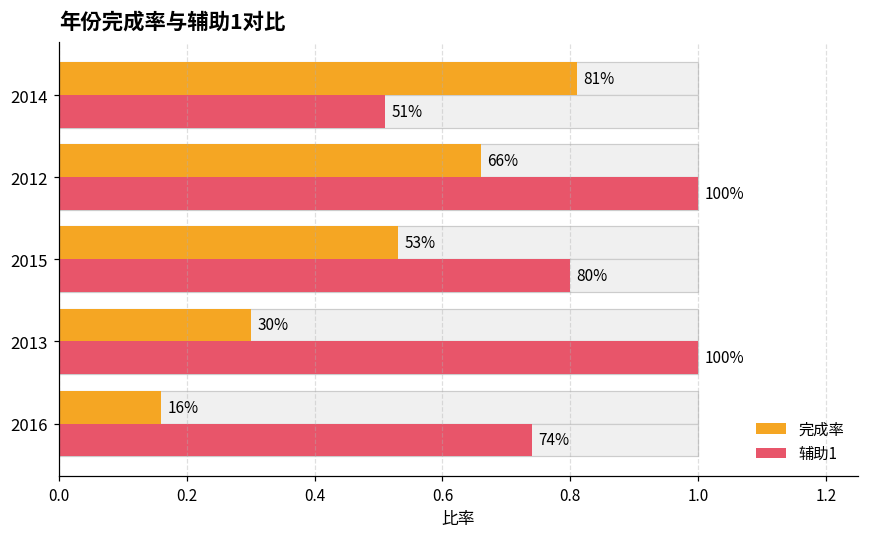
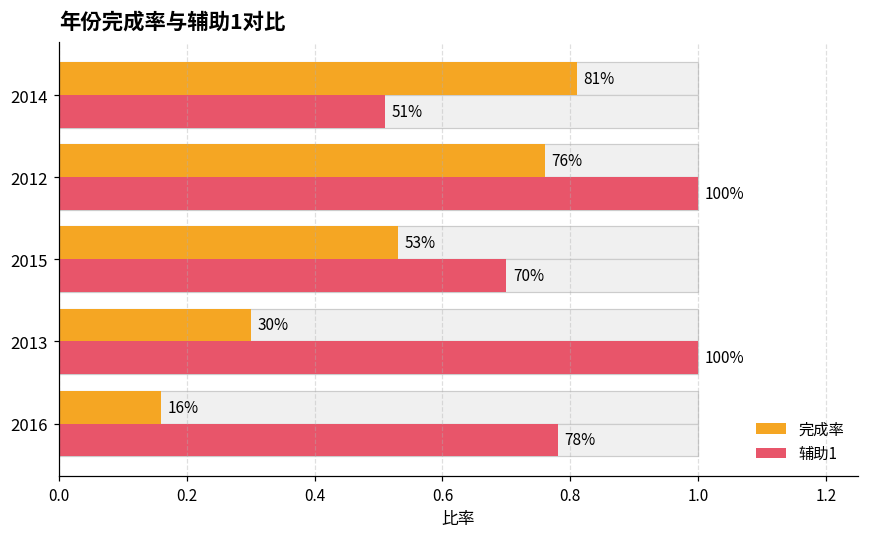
  {
    "完成率": {
-     "2012": "66%"
+     "2012": "76%"
    },
    "辅助1": {
      "2012": "100%",
-     "2015": "80%",
+     "2015": "70%",
      "2013": "100%",
-     "2016": "74%"
+     "2016": "78%"
    }
  }
